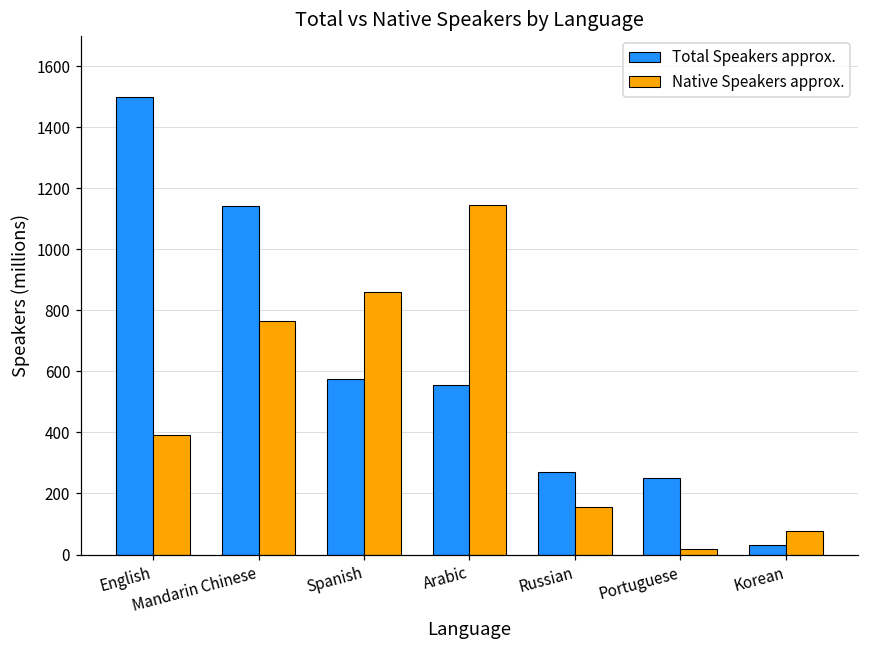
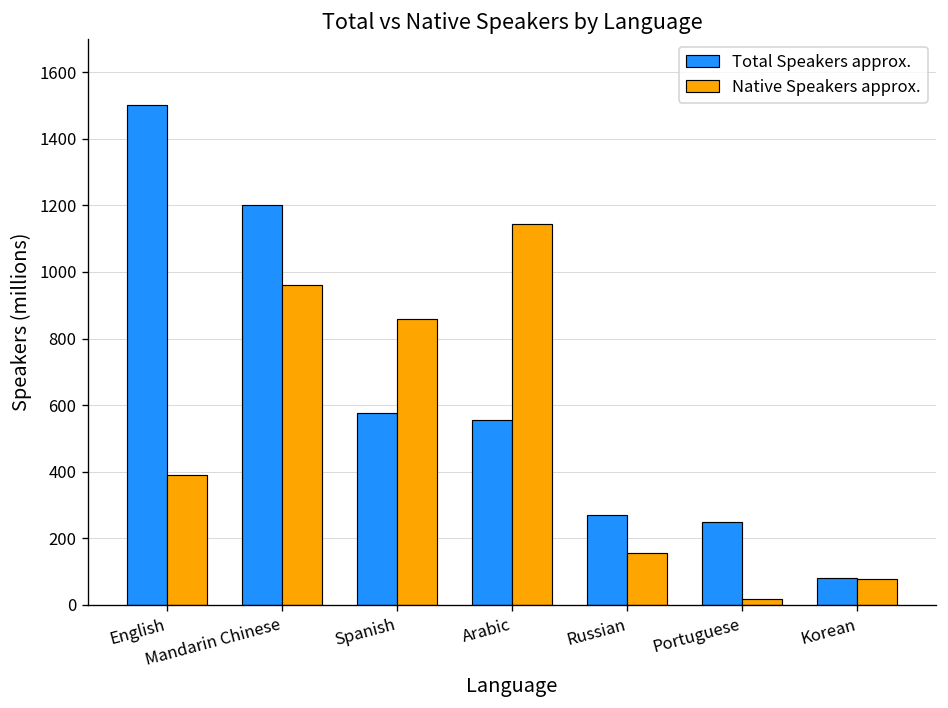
  {
    "Total Speakers approx.": {
      "English": 1500,
-     "Mandarin Chinese": 1140,
+     "Mandarin Chinese": 1200,
      "Spanish": 580,
      "Arabic": 560,
      "Russian": 270,
      "Portuguese": 250,
-     "Korean": 30
+     "Korean": 80
    },
    "Native Speakers approx.": {
      "English": 390,
-     "Mandarin Chinese": 770,
+     "Mandarin Chinese": 960,
      "Spanish": 860,
      "Arabic": 1150,
      "Russian": 160,
      "Portuguese": 20,
      "Korean": 80
    }
  }
